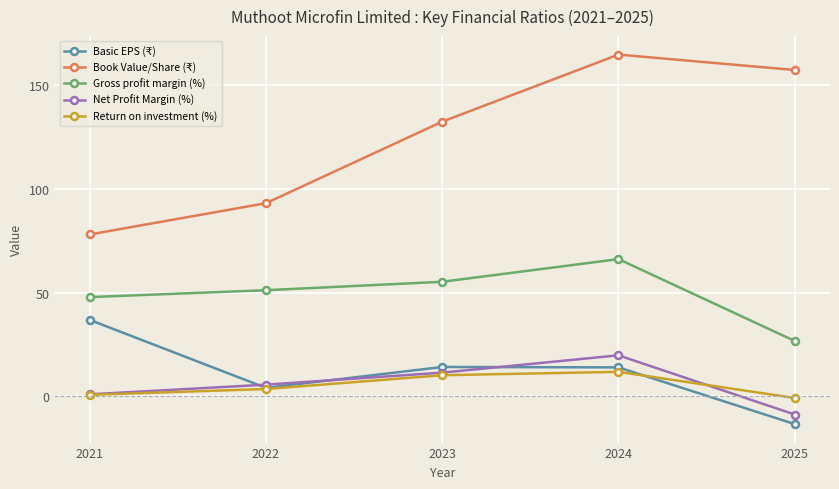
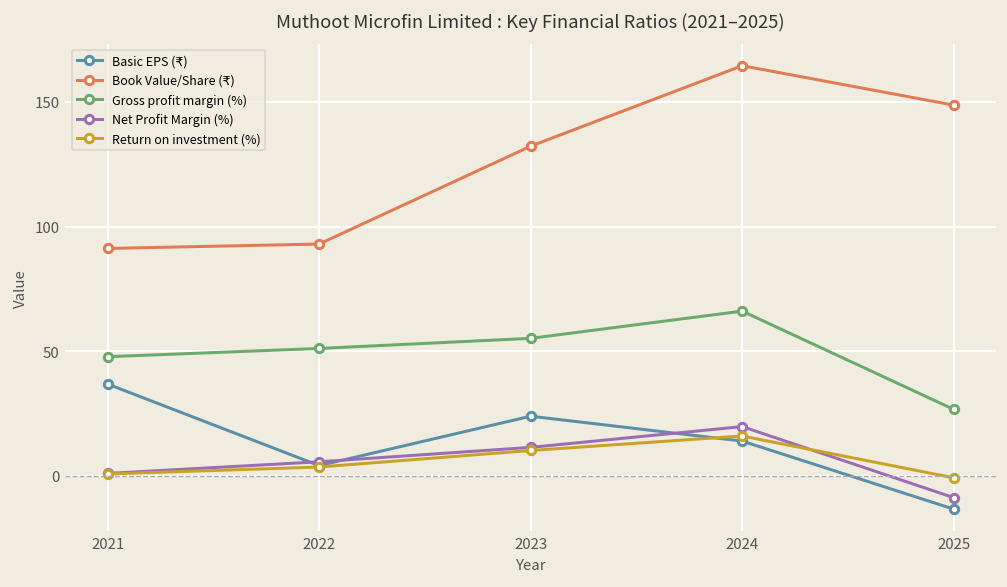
  {
    "Basic EPS (₹)": {
      "2021": 37,
-     "2023": 14,
+     "2023": 24,
      "2024": 14,
      "2025": -13
    },
    "Book Value/Share (₹)": {
-     "2021": 78,
+     "2021": 91,
      "2022": 93,
      "2023": 132,
      "2024": 164,
-     "2025": 157
+     "2025": 149
    },
    "Gross profit margin (%)": {
      "2021": 48,
      "2022": 51,
      "2023": 55,
      "2024": 66,
      "2025": 27
    },
    "Net Profit Margin (%)": {
      "2022": 6,
      "2023": 11,
      "2024": 20,
      "2025": -9
    },
    "Return on investment (%)": {
      "2023": 10,
-     "2024": 12,
+     "2024": 16,
      "2025": -1
    }
  }
